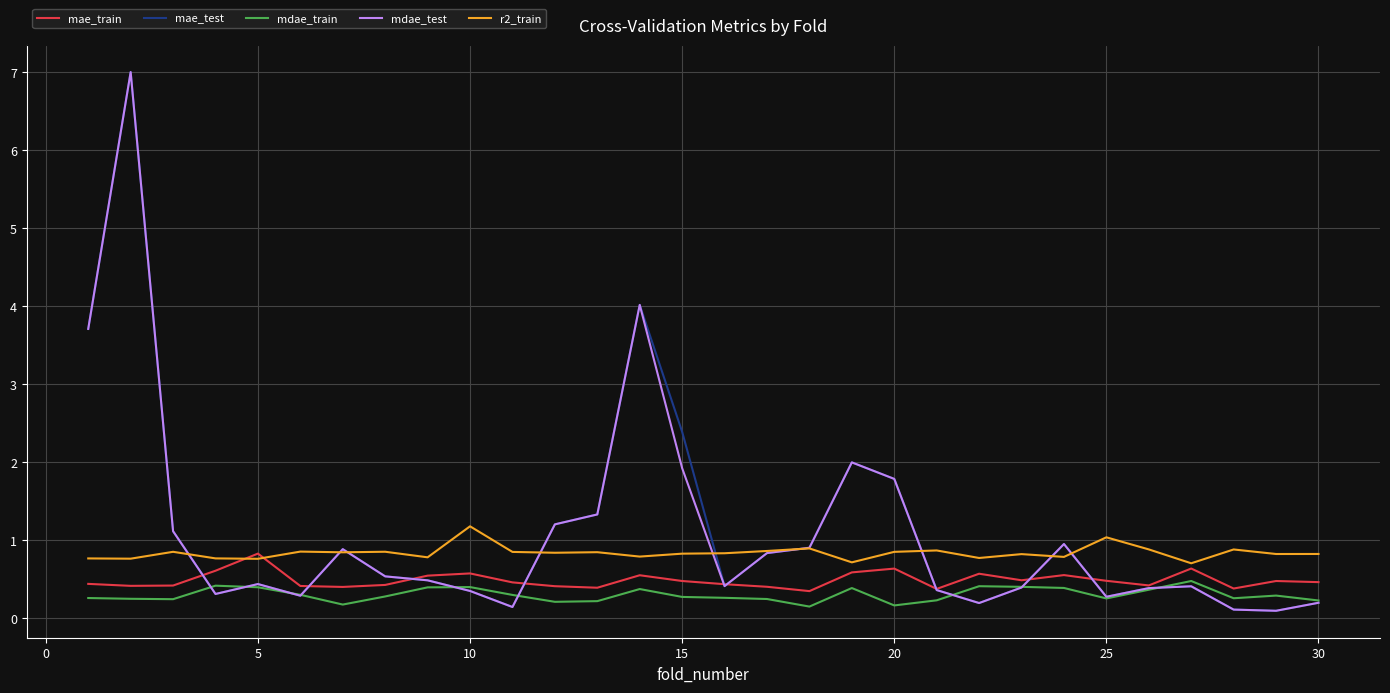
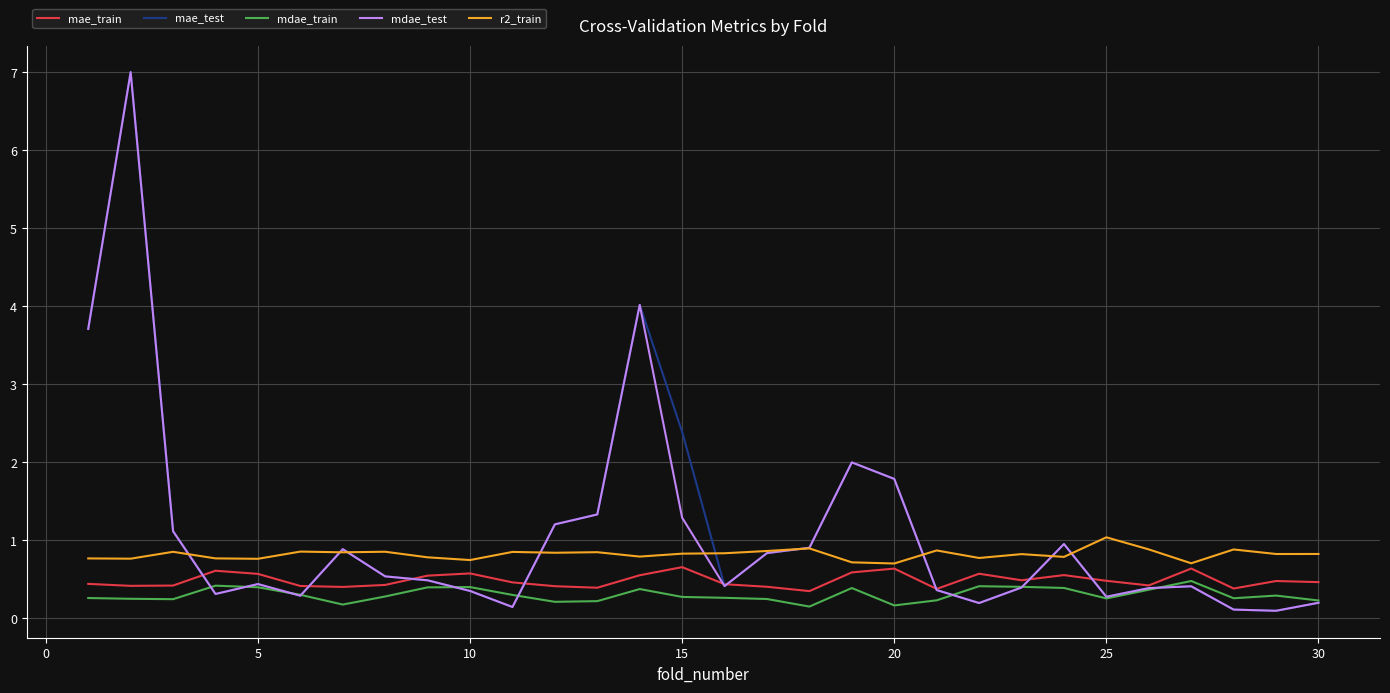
  {
    "mae_train": {
-     "5": 0.8,
+     "5": 0.6,
      "10": 0.6,
-     "15": 0.5,
+     "15": 0.7,
      "20": 0.6,
      "25": 0.5,
      "30": 0.5
    },
    "mae_test": {
      "15": 2.4
    },
    "mdae_train": {
      "5": 0.4,
      "10": 0.4,
      "15": 0.3,
      "20": 0.2
    },
    "mdae_test": {
-     "15": 1.9
+     "15": 1.3
    },
    "r2_train": {
      "5": 0.8,
-     "10": 1.2,
+     "10": 0.7,
      "15": 0.8,
-     "20": 0.8,
+     "20": 0.7,
      "25": 1.0,
      "30": 0.8
    }
  }
